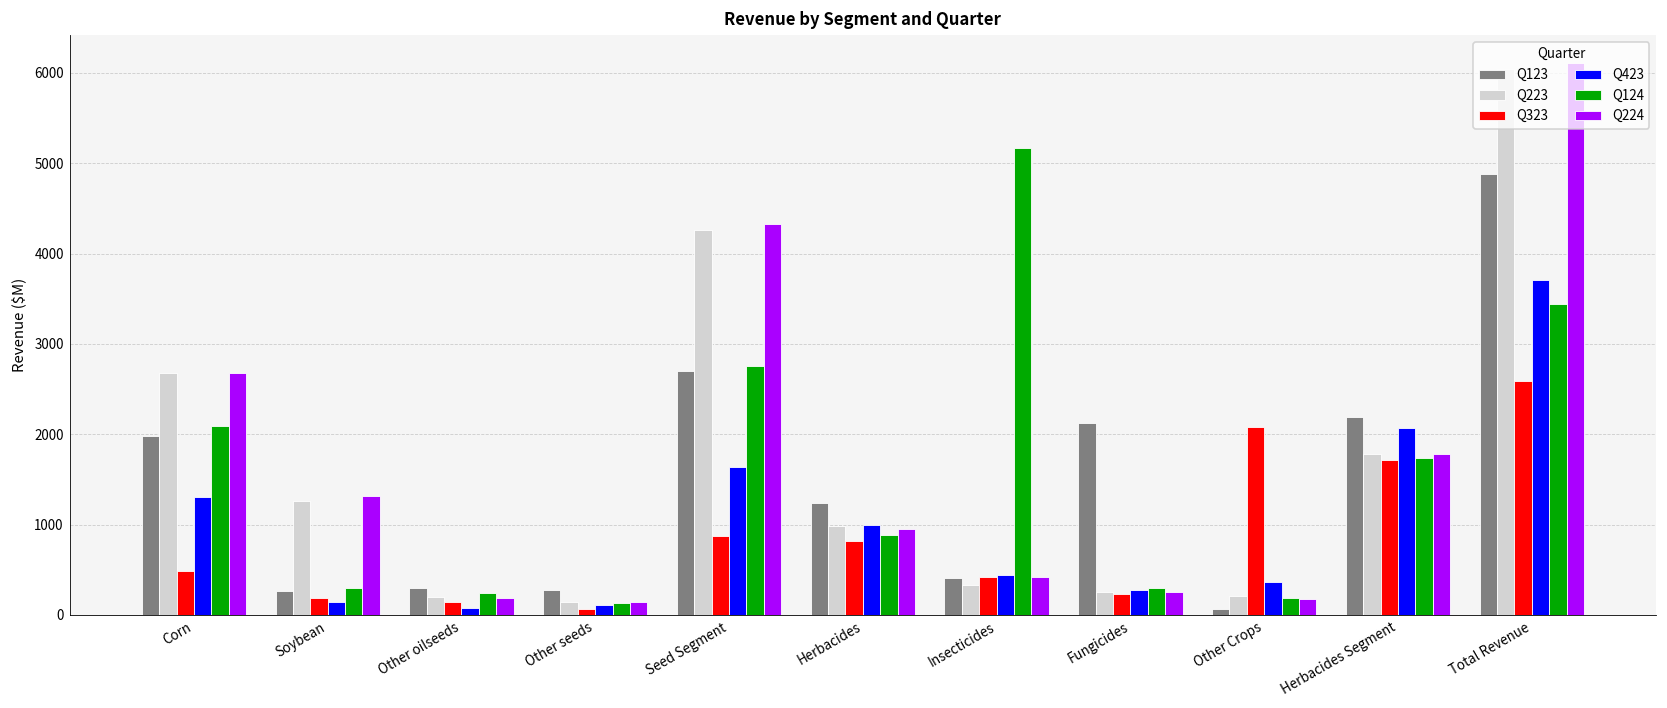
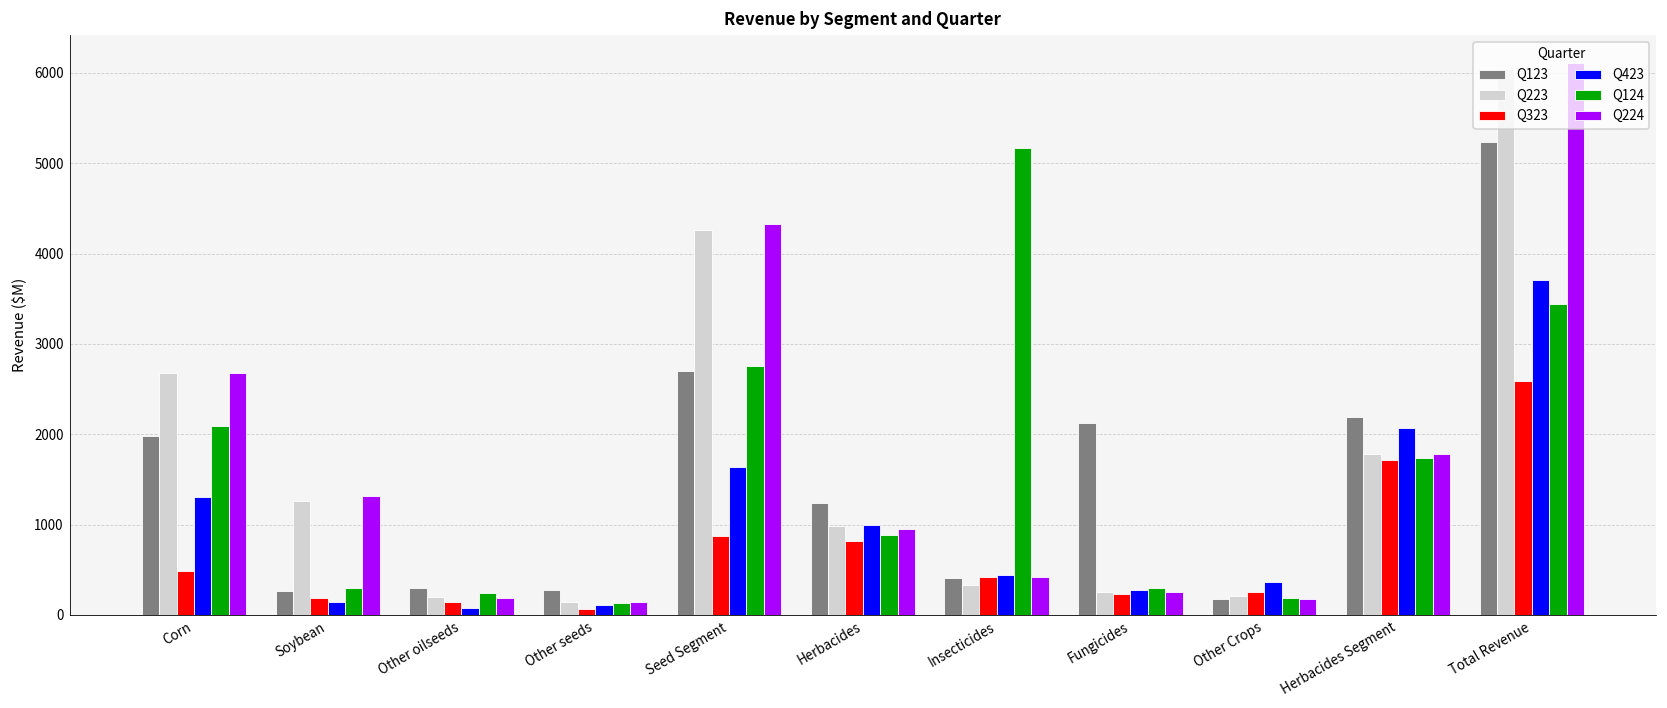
  {
    "Q123": {
      "Corn": 2000,
      "Soybean": 300,
      "Other oilseeds": 300,
      "Other seeds": 300,
      "Seed Segment": 2700,
      "Herbacides": 1200,
      "Insecticides": 400,
      "Fungicides": 2100,
-     "Other Crops": 100,
+     "Other Crops": 200,
      "Herbacides Segment": 2200,
-     "Total Revenue": 4900
+     "Total Revenue": 5200
    },
    "Q223": {
      "Corn": 2700,
      "Soybean": 1300,
      "Other oilseeds": 200,
      "Other seeds": 100,
      "Seed Segment": 4300,
      "Herbacides": 1000,
      "Insecticides": 300,
      "Fungicides": 300,
      "Other Crops": 200,
      "Herbacides Segment": 1800
    },
    "Q323": {
      "Corn": 500,
      "Soybean": 200,
      "Other oilseeds": 100,
      "Other seeds": 100,
      "Seed Segment": 900,
      "Herbacides": 800,
      "Insecticides": 400,
      "Fungicides": 200,
-     "Other Crops": 2100,
+     "Other Crops": 300,
      "Herbacides Segment": 1700,
      "Total Revenue": 2600
    },
    "Q423": {
      "Corn": 1300,
      "Soybean": 100,
      "Other oilseeds": 100,
      "Other seeds": 100,
      "Seed Segment": 1600,
      "Herbacides": 1000,
      "Insecticides": 400,
      "Fungicides": 300,
      "Other Crops": 400,
      "Herbacides Segment": 2100,
      "Total Revenue": 3700
    },
    "Q124": {
      "Corn": 2100,
      "Soybean": 300,
      "Other oilseeds": 200,
      "Other seeds": 100,
      "Seed Segment": 2800,
      "Herbacides": 900,
      "Insecticides": 5200,
      "Fungicides": 300,
      "Other Crops": 200,
      "Herbacides Segment": 1700,
      "Total Revenue": 3400
    },
    "Q224": {
      "Corn": 2700,
      "Soybean": 1300,
      "Other oilseeds": 200,
      "Other seeds": 100,
      "Seed Segment": 4300,
      "Herbacides": 900,
      "Insecticides": 400,
      "Fungicides": 300,
      "Other Crops": 200,
      "Herbacides Segment": 1800
    }
  }
